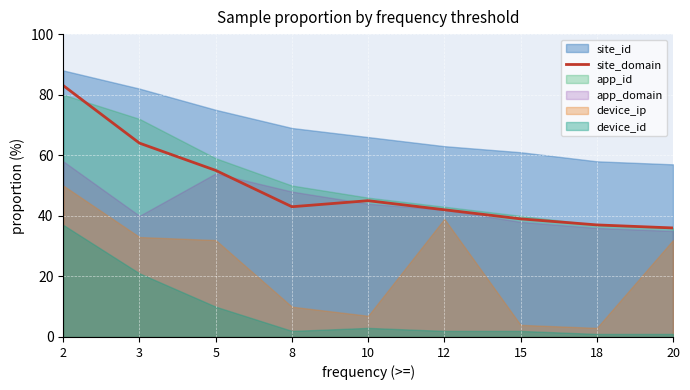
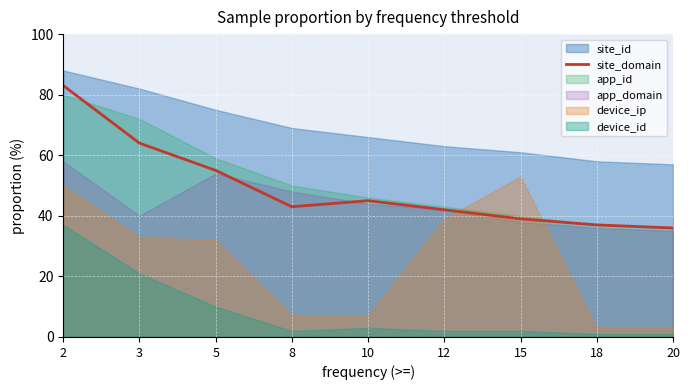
  {
    "site_domain": {
      "2": 83,
      "3": 64,
      "5": 55,
      "8": 43,
      "10": 45,
      "15": 39
    },
    "app_domain": {
      "2": 58,
      "3": 40,
      "5": 54,
      "8": 48,
      "10": 44,
      "15": 38,
      "18": 36,
      "20": 35
    },
    "device_ip": {
      "2": 50,
      "3": 33,
      "5": 32,
-     "8": 10,
+     "8": 7,
      "10": 7,
      "12": 39,
-     "15": 4,
+     "15": 53,
      "18": 3,
-     "20": 32
+     "20": 3
    }
  }
